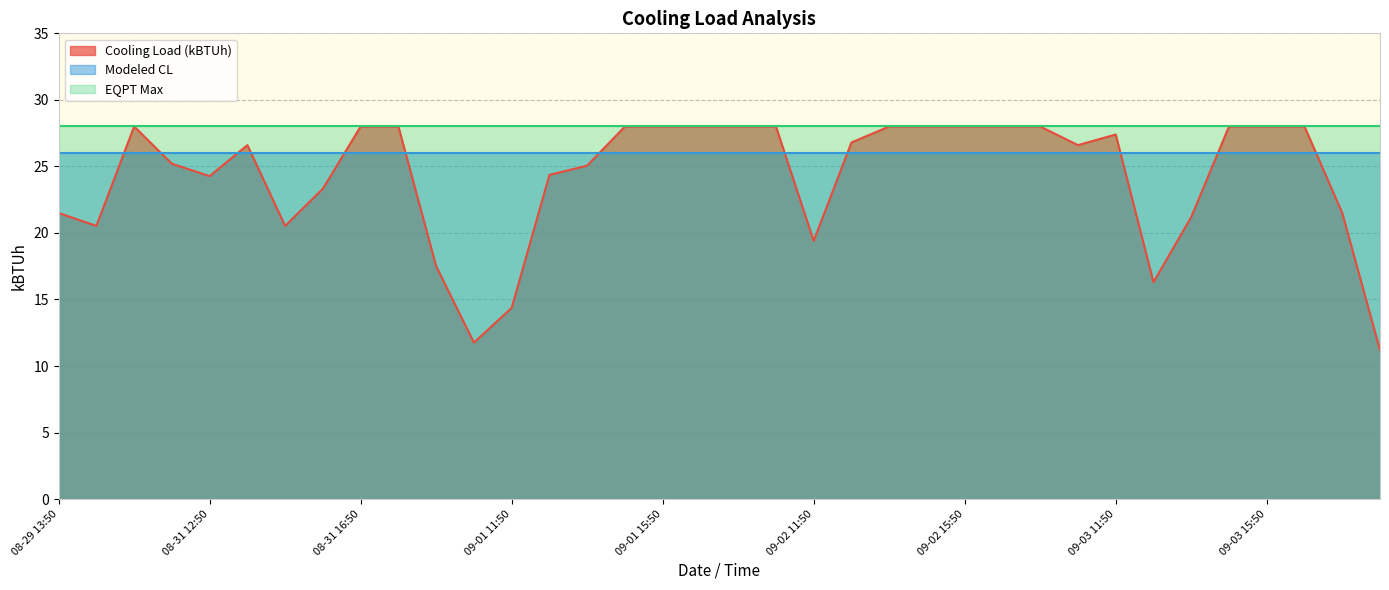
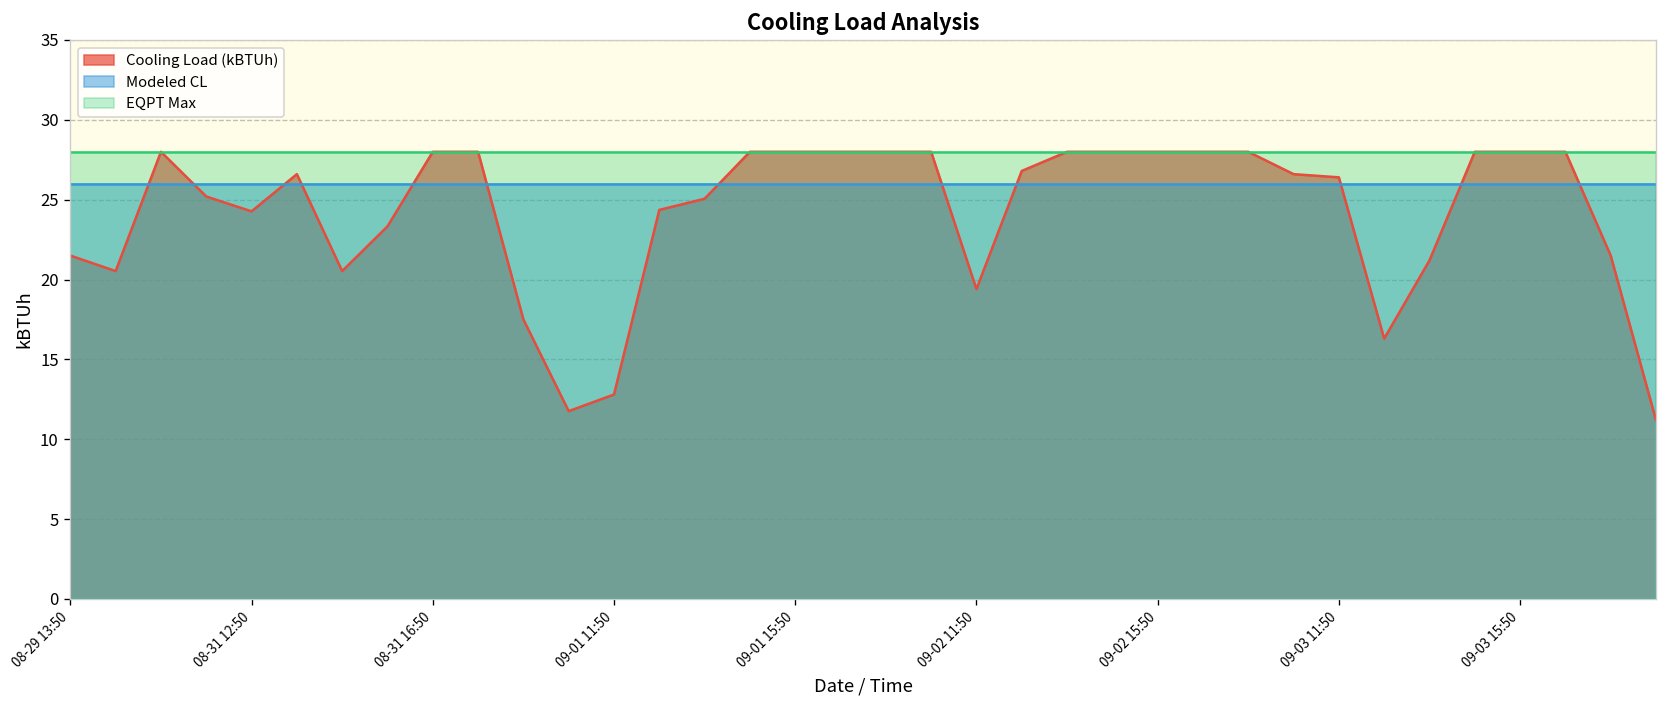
  {
    "Cooling Load (kBTUh)": {
      "08-29 13:50": 21.5,
      "08-31 12:50": 24.3,
-     "09-01 11:50": 14.4,
+     "09-01 11:50": 12.8,
      "09-02 11:50": 19.4,
-     "09-03 11:50": 27.4
+     "09-03 11:50": 26.4
    },
    "Modeled CL": {
      "08-29 13:50": 26.0,
      "08-31 12:50": 26.0,
      "08-31 16:50": 26.0,
      "09-01 11:50": 26.0,
      "09-01 15:50": 26.0,
      "09-02 11:50": 26.0,
      "09-02 15:50": 26.0,
      "09-03 11:50": 26.0,
      "09-03 15:50": 26.0
    },
    "EQPT Max": {
      "08-29 13:50": 28.0,
      "08-31 12:50": 28.0,
      "09-01 11:50": 28.0,
      "09-02 11:50": 28.0,
      "09-03 11:50": 28.0
    }
  }
